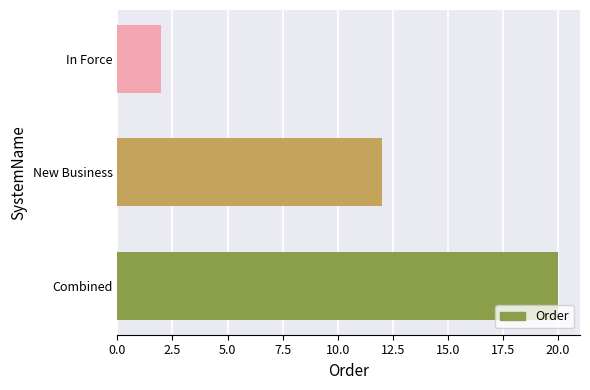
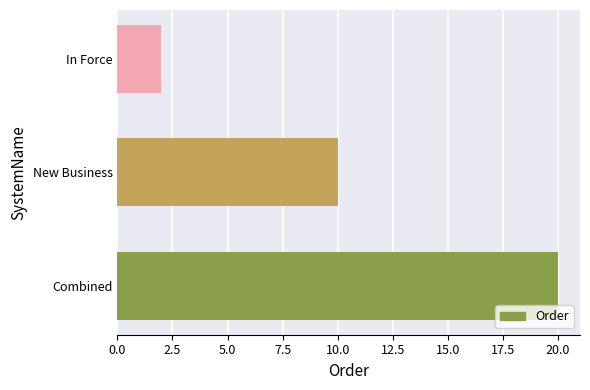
  {
    "In Force": 2,
-   "New Business": 12,
+   "New Business": 10,
    "Combined": 20
  }
